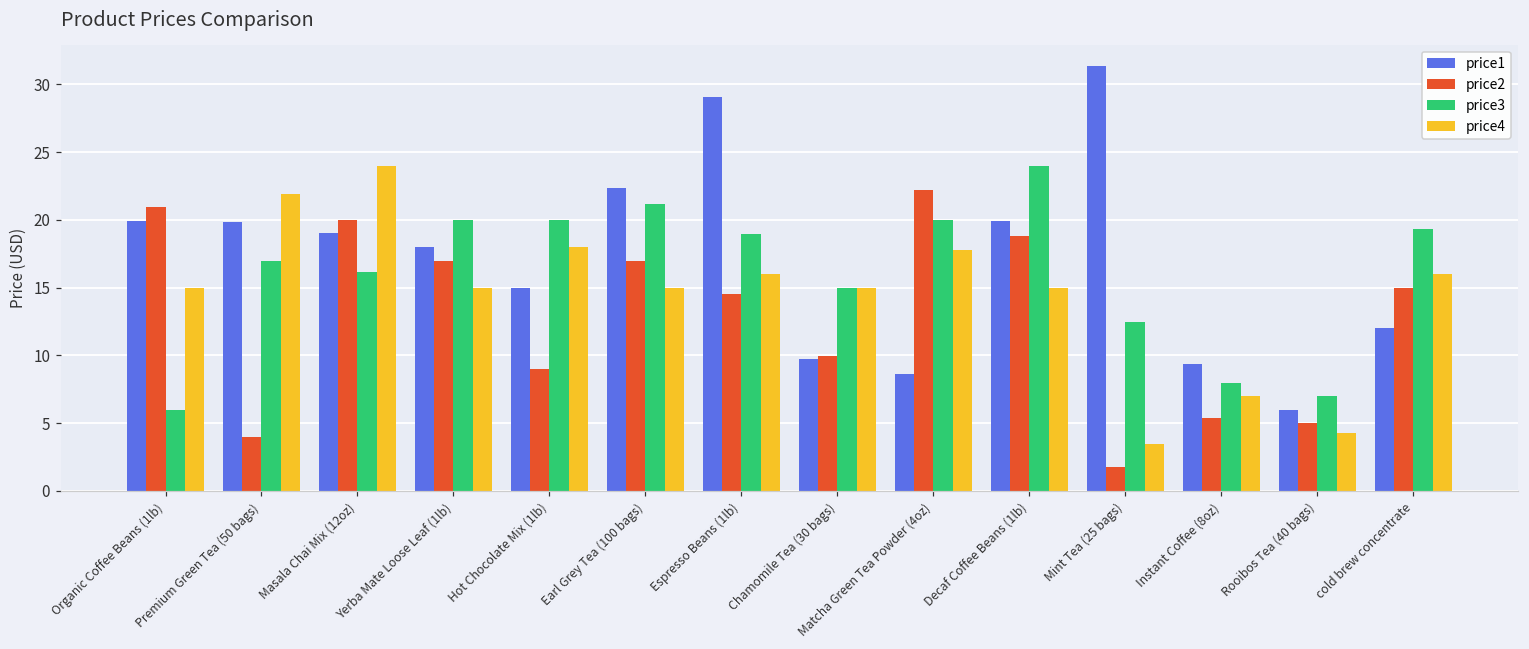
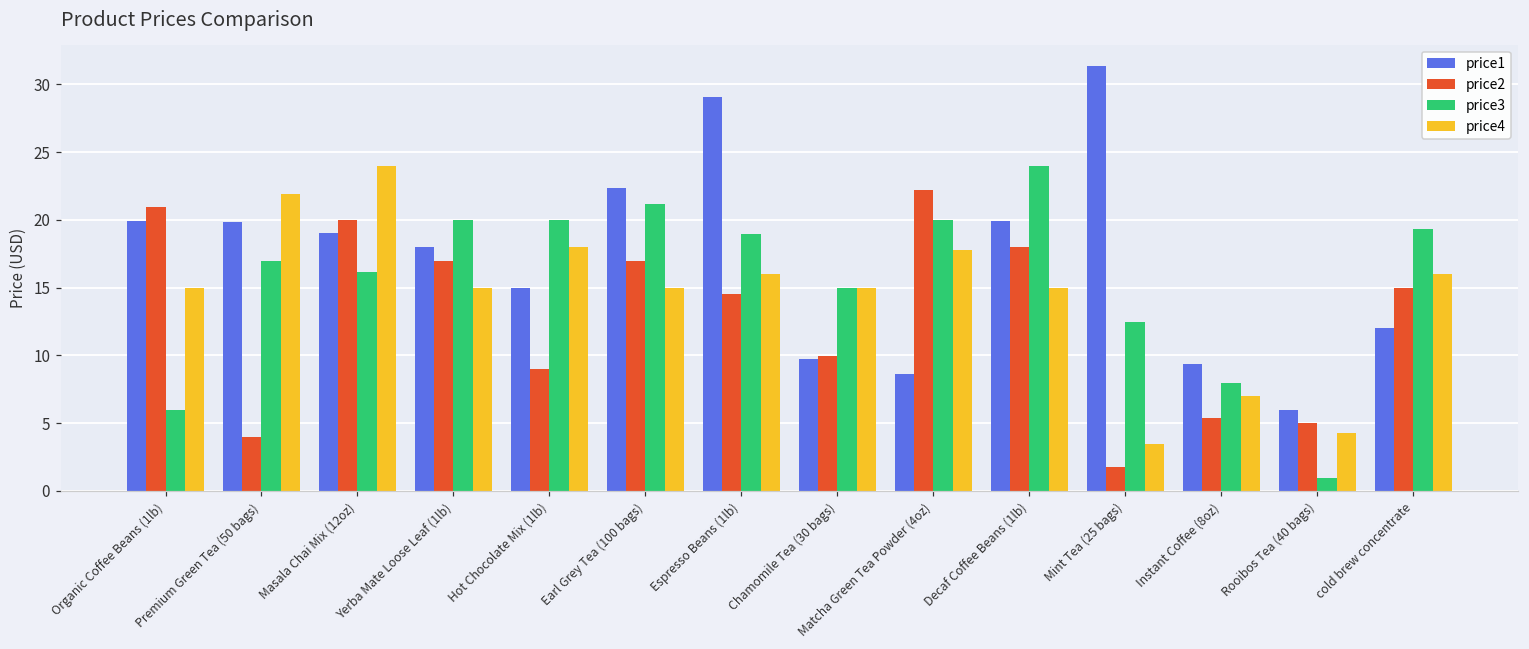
  {
    "price1": {
      "Organic Coffee Beans (1lb)": 20.0,
      "Premium Green Tea (50 bags)": 19.9,
      "Masala Chai Mix (12oz)": 19.0,
      "Yerba Mate Loose Leaf (1lb)": 18.0,
      "Hot Chocolate Mix (1lb)": 15.0,
      "Earl Grey Tea (100 bags)": 22.4,
      "Espresso Beans (1lb)": 29.1,
      "Chamomile Tea (30 bags)": 9.7,
      "Matcha Green Tea Powder (4oz)": 8.6,
      "Decaf Coffee Beans (1lb)": 20.0,
      "Mint Tea (25 bags)": 31.4,
      "Instant Coffee (8oz)": 9.3,
      "Rooibos Tea (40 bags)": 6.0,
      "cold brew concentrate": 12.0
    },
    "price2": {
      "Organic Coffee Beans (1lb)": 21.0,
      "Premium Green Tea (50 bags)": 4.0,
      "Masala Chai Mix (12oz)": 20.0,
      "Yerba Mate Loose Leaf (1lb)": 17.0,
      "Hot Chocolate Mix (1lb)": 9.0,
      "Earl Grey Tea (100 bags)": 17.0,
      "Espresso Beans (1lb)": 14.5,
      "Chamomile Tea (30 bags)": 10.0,
      "Matcha Green Tea Powder (4oz)": 22.2,
-     "Decaf Coffee Beans (1lb)": 18.8,
+     "Decaf Coffee Beans (1lb)": 18.0,
      "Mint Tea (25 bags)": 1.8,
      "Instant Coffee (8oz)": 5.4,
      "Rooibos Tea (40 bags)": 5.0,
      "cold brew concentrate": 15.0
    },
    "price3": {
      "Organic Coffee Beans (1lb)": 6.0,
      "Premium Green Tea (50 bags)": 17.0,
      "Masala Chai Mix (12oz)": 16.2,
      "Yerba Mate Loose Leaf (1lb)": 20.0,
      "Hot Chocolate Mix (1lb)": 20.0,
      "Earl Grey Tea (100 bags)": 21.2,
      "Espresso Beans (1lb)": 19.0,
      "Chamomile Tea (30 bags)": 15.0,
      "Matcha Green Tea Powder (4oz)": 20.0,
      "Decaf Coffee Beans (1lb)": 24.0,
      "Mint Tea (25 bags)": 12.5,
      "Instant Coffee (8oz)": 8.0,
-     "Rooibos Tea (40 bags)": 7.0,
+     "Rooibos Tea (40 bags)": 0.9,
      "cold brew concentrate": 19.3
    },
    "price4": {
      "Organic Coffee Beans (1lb)": 15.0,
      "Premium Green Tea (50 bags)": 22.0,
      "Masala Chai Mix (12oz)": 24.0,
      "Yerba Mate Loose Leaf (1lb)": 15.0,
      "Hot Chocolate Mix (1lb)": 18.0,
      "Earl Grey Tea (100 bags)": 15.0,
      "Espresso Beans (1lb)": 16.0,
      "Chamomile Tea (30 bags)": 15.0,
      "Matcha Green Tea Powder (4oz)": 17.8,
      "Decaf Coffee Beans (1lb)": 15.0,
      "Mint Tea (25 bags)": 3.5,
      "Instant Coffee (8oz)": 7.0,
      "Rooibos Tea (40 bags)": 4.3,
      "cold brew concentrate": 16.0
    }
  }
